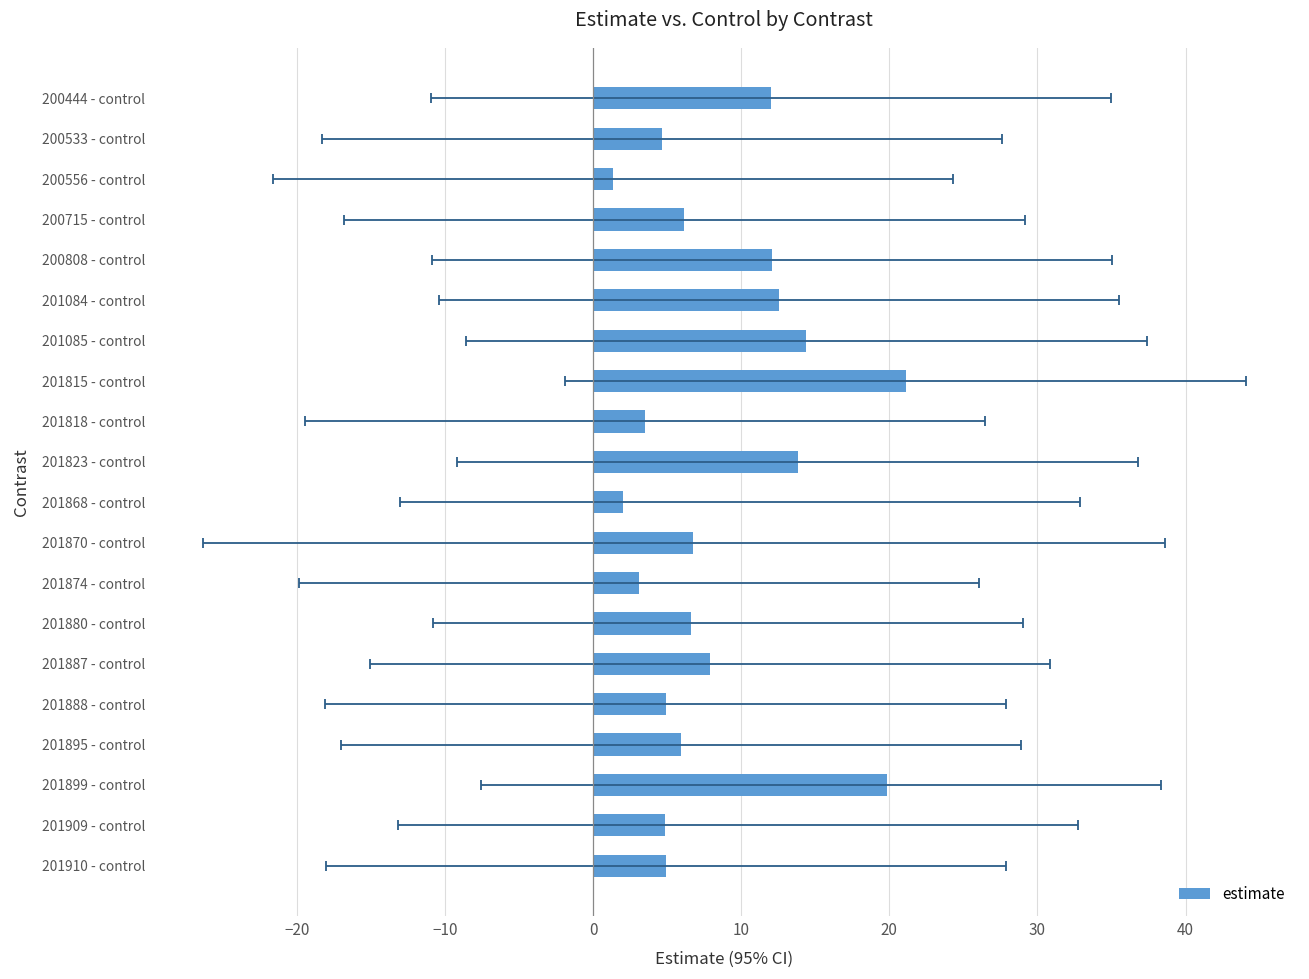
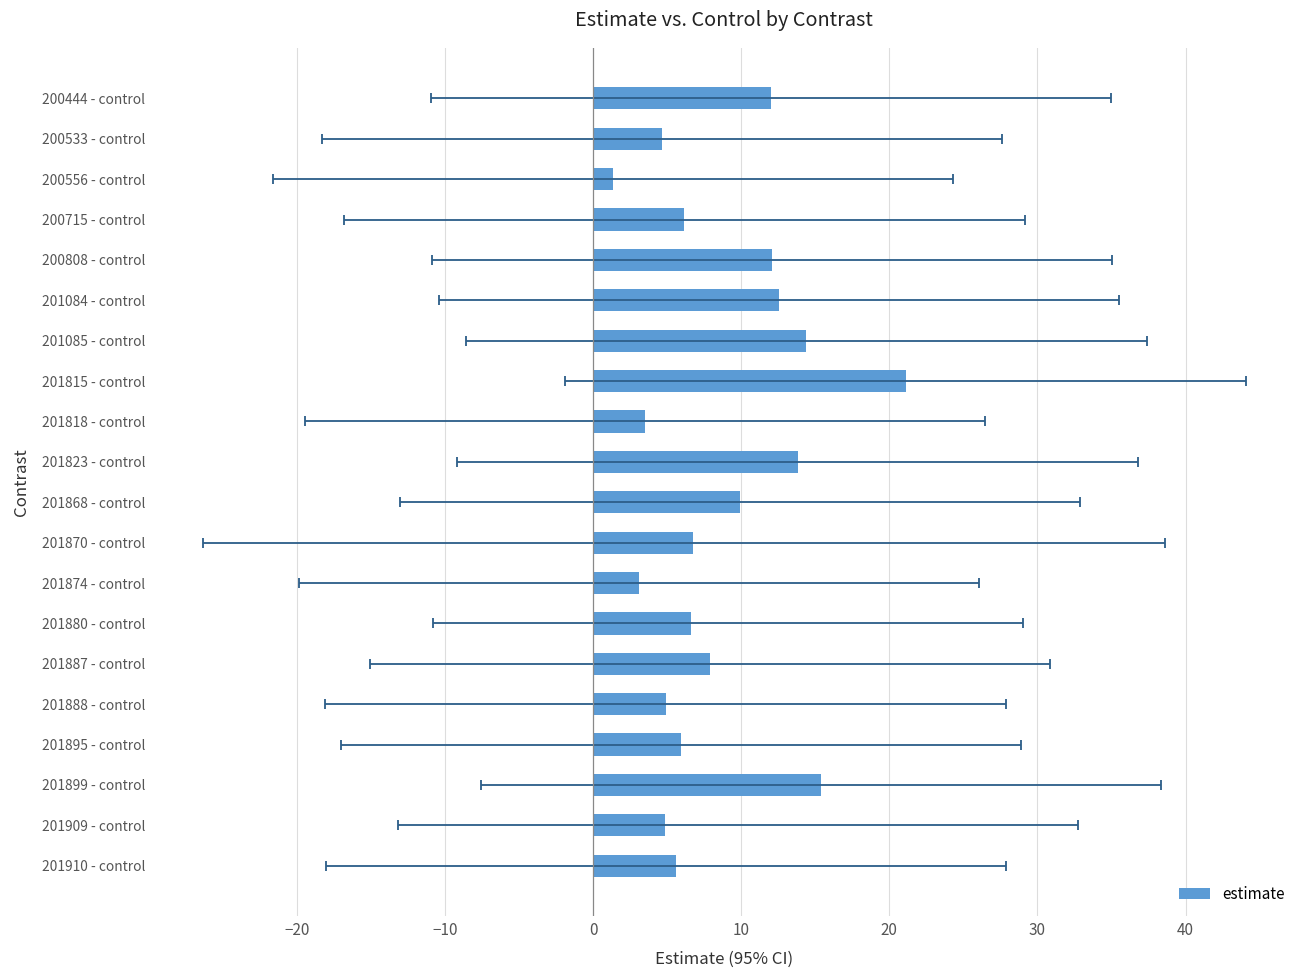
  {
    "estimate": {
      "200444 - control": 12.0,
      "200533 - control": 4.7,
      "200556 - control": 1.3,
      "200715 - control": 6.2,
      "200808 - control": 12.1,
      "201084 - control": 12.6,
      "201085 - control": 14.4,
      "201815 - control": 21.1,
      "201818 - control": 3.5,
      "201823 - control": 13.8,
-     "201868 - control": 2.0,
+     "201868 - control": 9.9,
      "201870 - control": 6.8,
      "201874 - control": 3.1,
      "201880 - control": 6.6,
      "201887 - control": 7.9,
      "201888 - control": 4.9,
      "201895 - control": 5.9,
-     "201899 - control": 19.9,
+     "201899 - control": 15.4,
      "201909 - control": 4.9,
-     "201910 - control": 4.9
+     "201910 - control": 5.6
    }
  }
